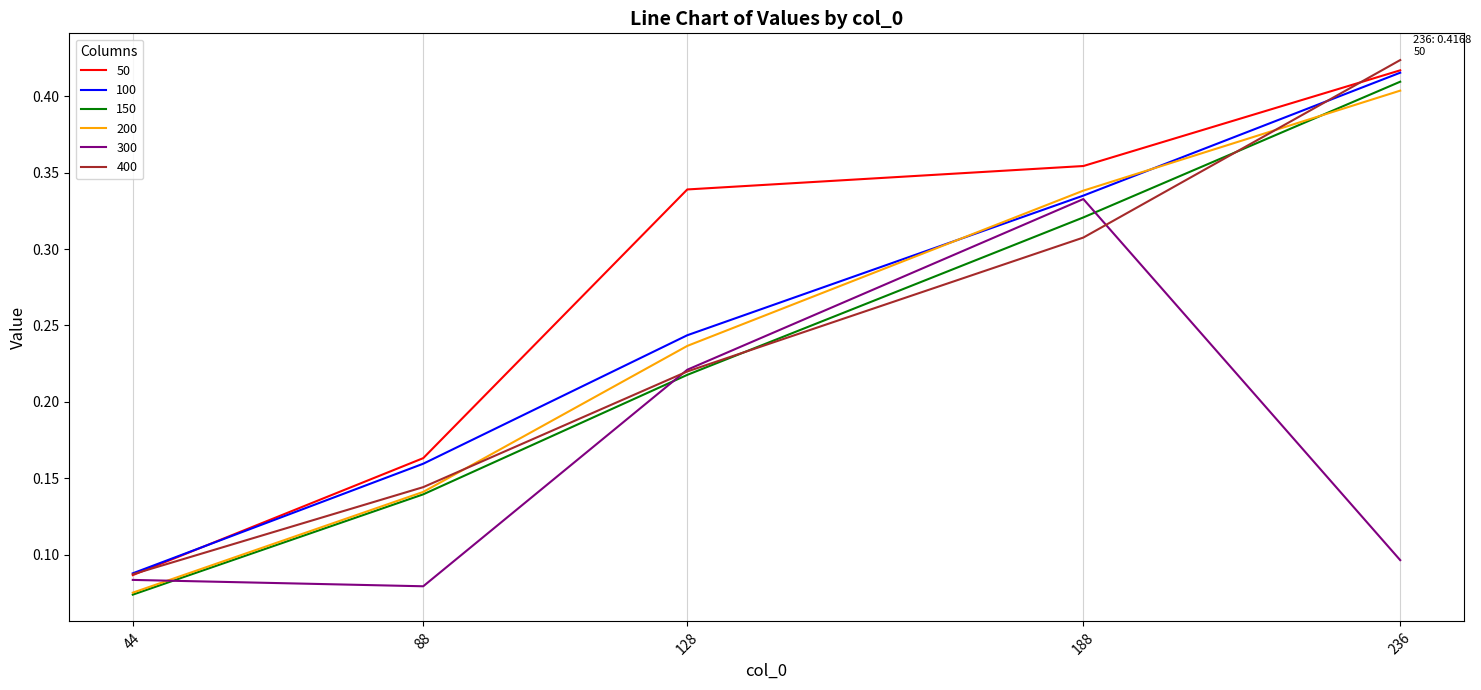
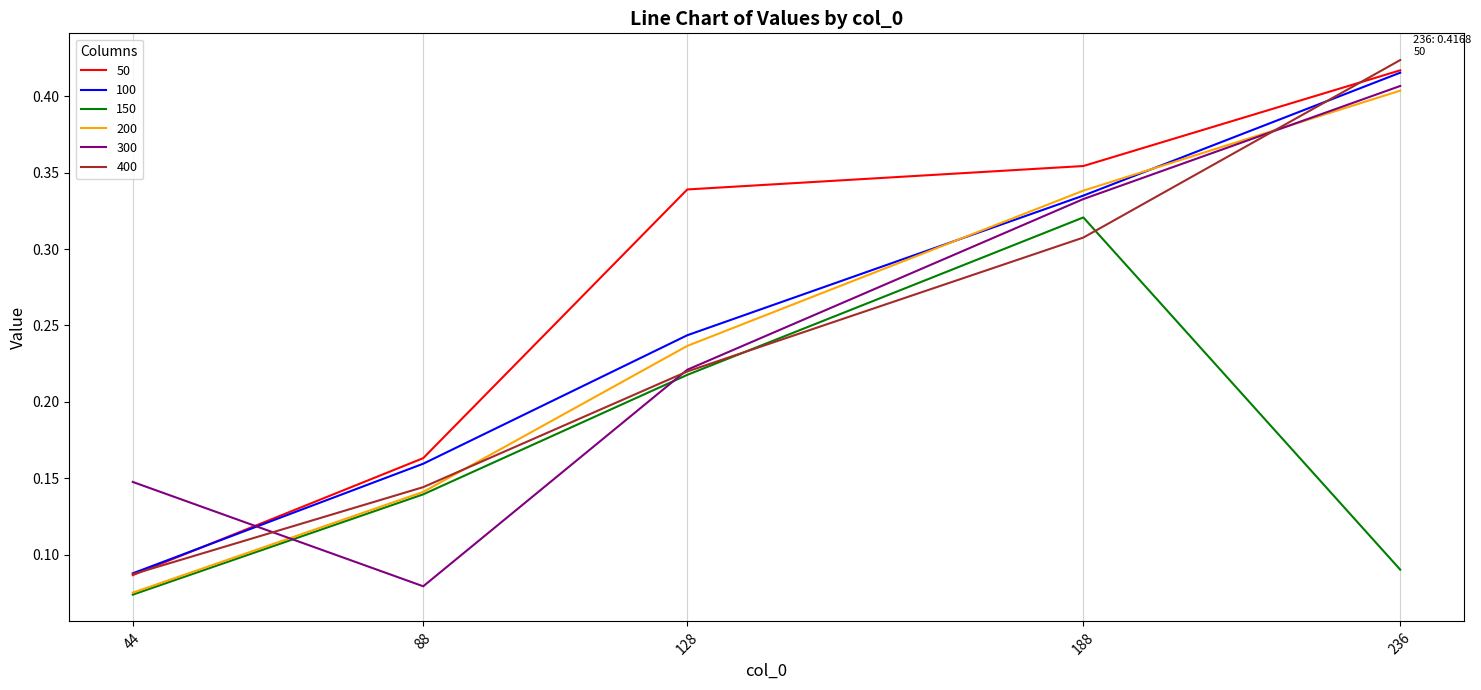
  {
    "50": {
      "88": 0.163,
      "128": 0.339,
      "188": 0.354
    },
    "100": {
      "88": 0.160,
      "128": 0.244,
      "188": 0.335
    },
    "150": {
      "128": 0.218,
      "188": 0.321,
-     "236": 0.409
+     "236": 0.090
    },
    "200": {
      "128": 0.237,
      "188": 0.338,
      "236": 0.404
    },
    "300": {
-     "44": 0.084,
+     "44": 0.148,
      "88": 0.079,
      "188": 0.333,
-     "236": 0.097
+     "236": 0.407
    },
    "400": {
      "88": 0.144,
      "188": 0.307
    }
  }
